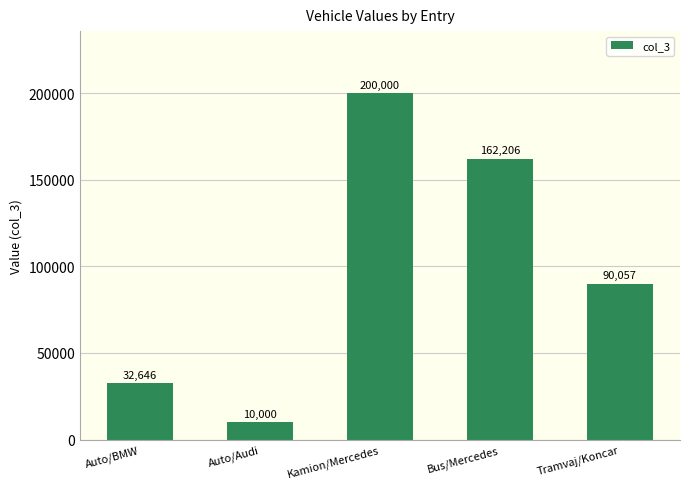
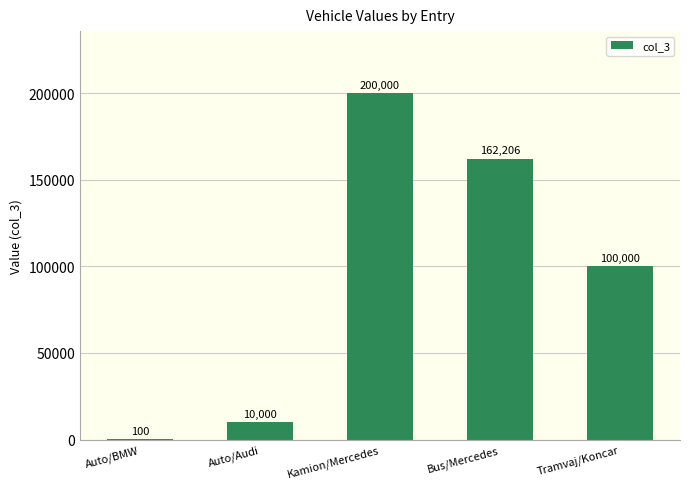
  {
-   "Auto/BMW": "32,646",
+   "Auto/BMW": "100",
    "Auto/Audi": "10,000",
    "Kamion/Mercedes": "200,000",
    "Bus/Mercedes": "162,206",
-   "Tramvaj/Koncar": "90,057"
+   "Tramvaj/Koncar": "100,000"
  }
